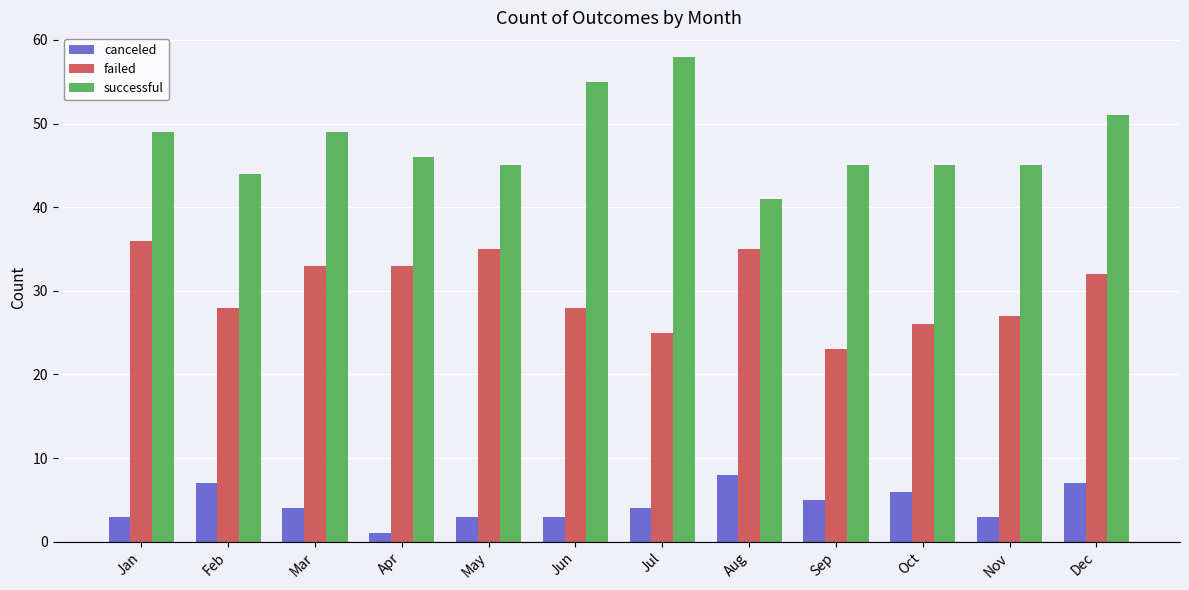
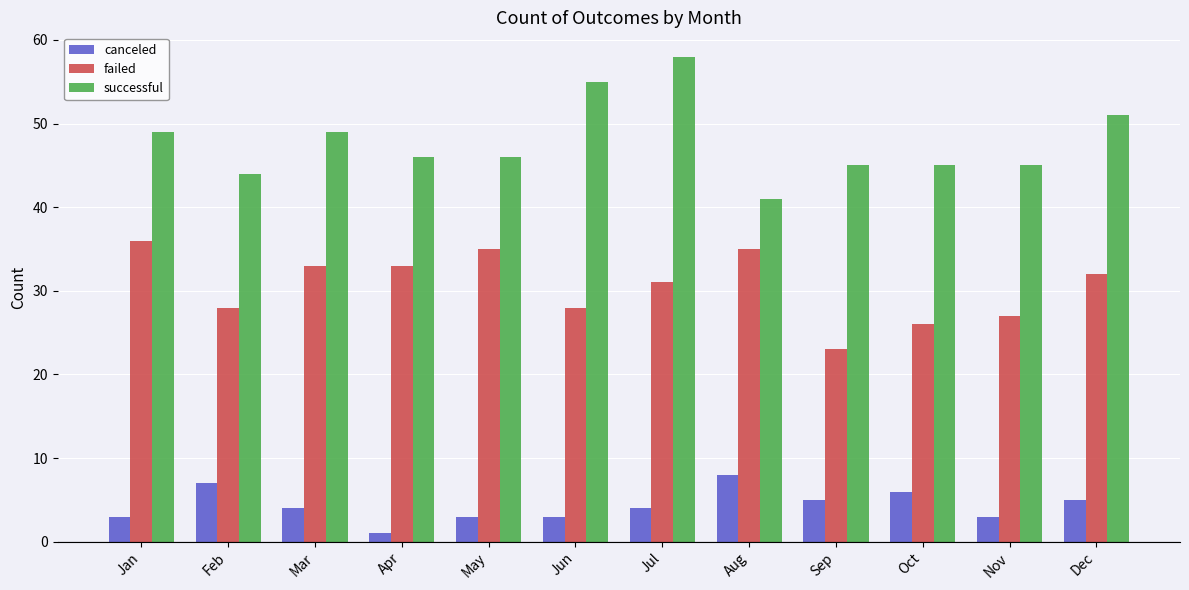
  {
    "canceled": {
      "Jan": 3,
      "Feb": 7,
      "Mar": 4,
      "Apr": 1,
      "May": 3,
      "Jun": 3,
      "Jul": 4,
      "Aug": 8,
      "Sep": 5,
      "Oct": 6,
      "Nov": 3,
-     "Dec": 7
+     "Dec": 5
    },
    "failed": {
      "Jan": 36,
      "Feb": 28,
      "Mar": 33,
      "Apr": 33,
      "May": 35,
      "Jun": 28,
-     "Jul": 25,
+     "Jul": 31,
      "Aug": 35,
      "Sep": 23,
      "Oct": 26,
      "Nov": 27,
      "Dec": 32
    },
    "successful": {
      "Jan": 49,
      "Feb": 44,
      "Mar": 49,
      "Apr": 46,
-     "May": 45,
+     "May": 46,
      "Jun": 55,
      "Jul": 58,
      "Aug": 41,
      "Sep": 45,
      "Oct": 45,
      "Nov": 45,
      "Dec": 51
    }
  }
